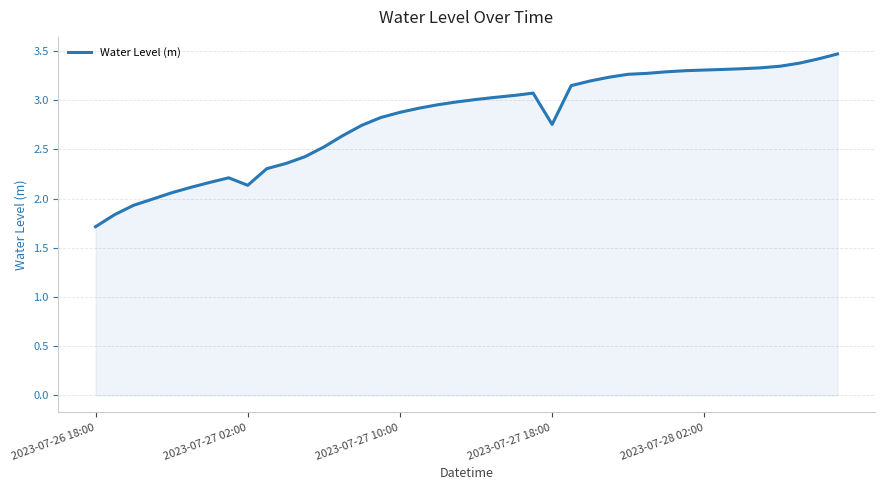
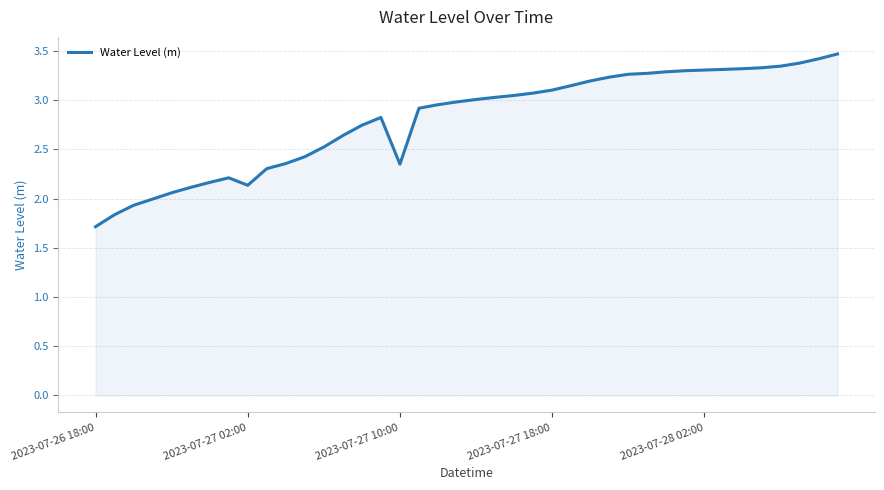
  {
    "2023-07-26 18:00": 1.7,
    "2023-07-27 02:00": 2.1,
-   "2023-07-27 10:00": 2.9,
-   "2023-07-27 18:00": 2.8,
+   "2023-07-27 10:00": 2.4,
+   "2023-07-27 18:00": 3.1,
    "2023-07-28 02:00": 3.3
  }
